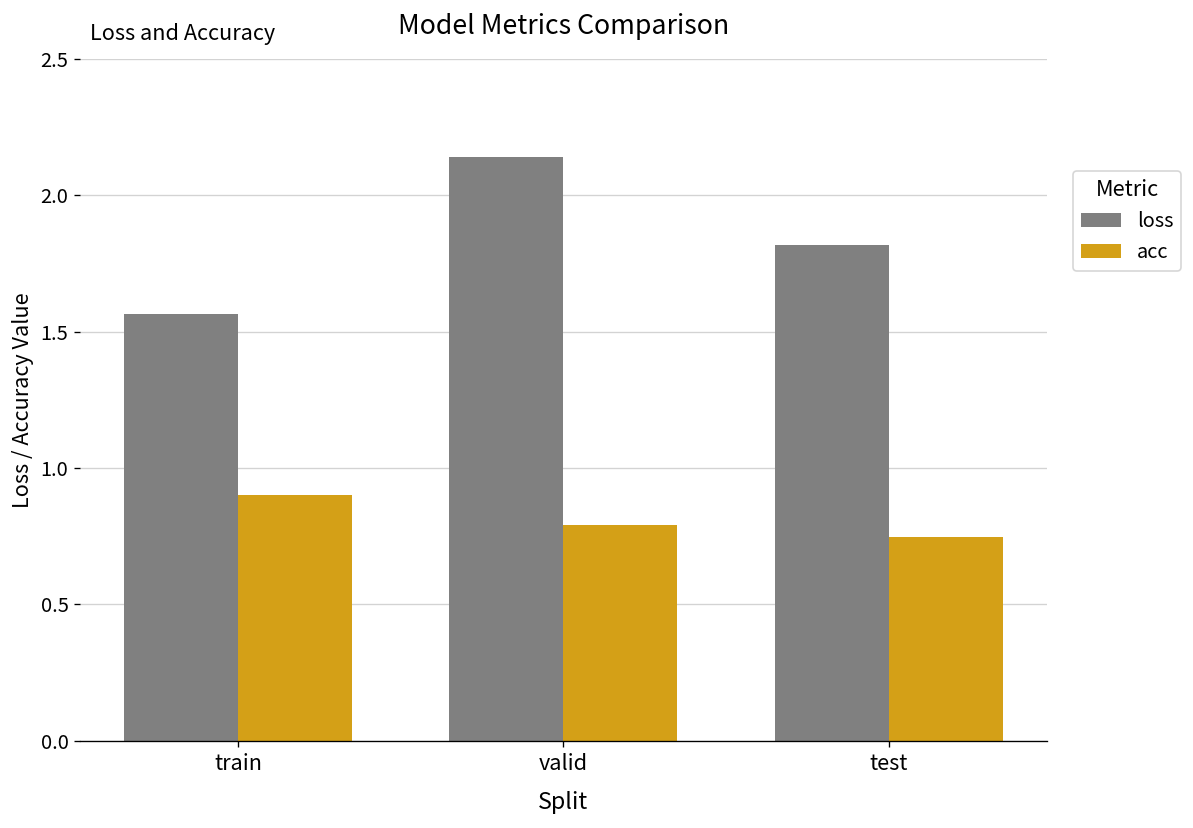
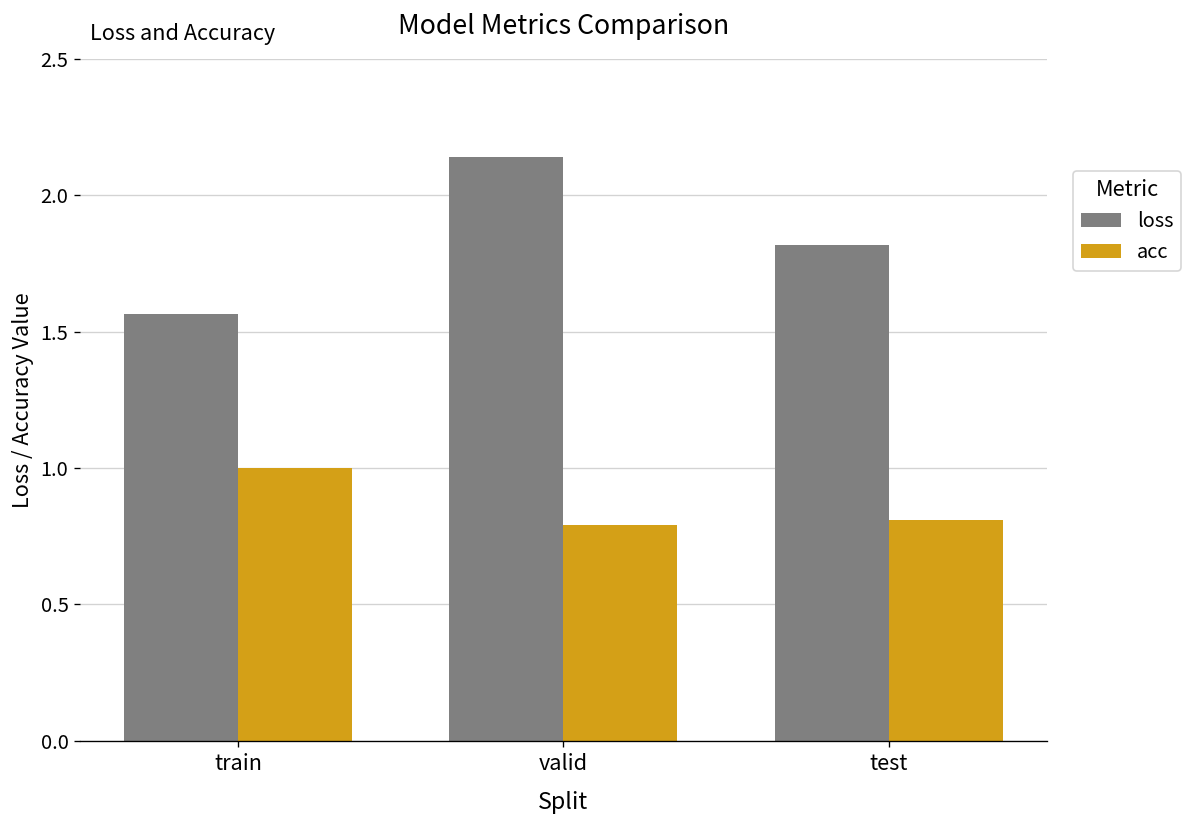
  {
    "loss": {
      "train": 1.57,
      "valid": 2.14,
      "test": 1.82
    },
    "acc": {
-     "train": 0.9,
+     "train": 1.0,
      "valid": 0.79,
-     "test": 0.75
+     "test": 0.81
    }
  }
